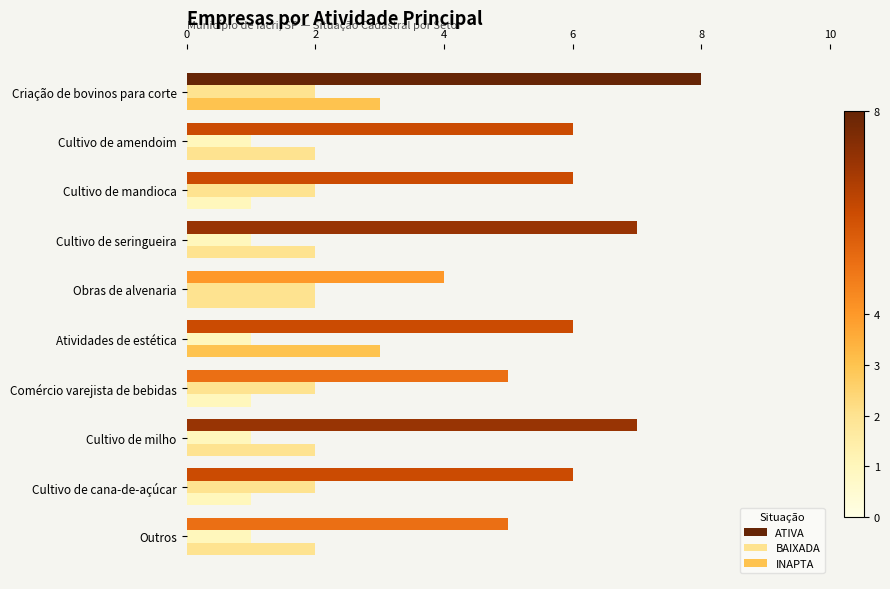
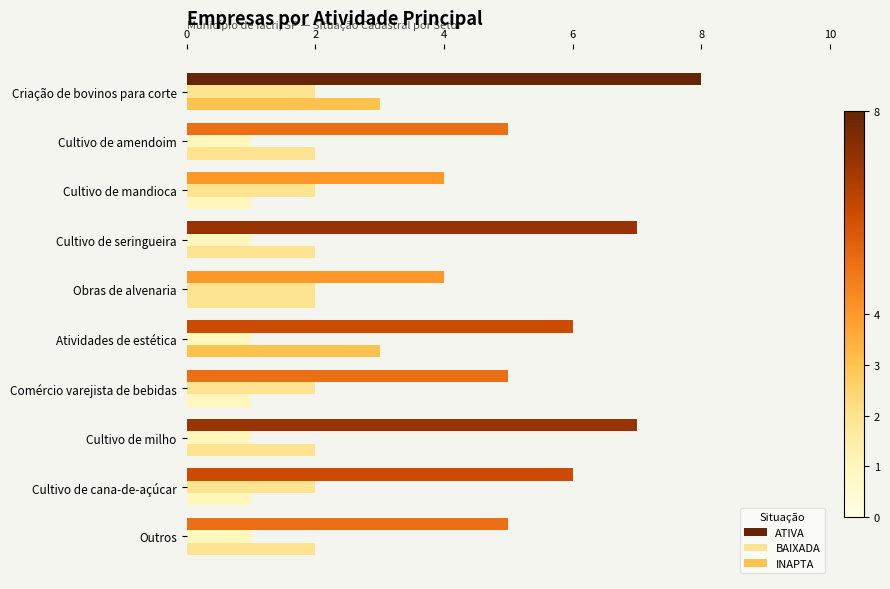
  {
    "ATIVA": {
      "Criação de bovinos para corte": 8,
-     "Cultivo de amendoim": 6,
-     "Cultivo de mandioca": 6,
+     "Cultivo de amendoim": 5,
+     "Cultivo de mandioca": 4,
      "Cultivo de seringueira": 7,
      "Obras de alvenaria": 4,
      "Atividades de estética": 6,
      "Comércio varejista de bebidas": 5,
      "Cultivo de milho": 7,
      "Cultivo de cana-de-açúcar": 6,
      "Outros": 5
    },
    "BAIXADA": {
      "Criação de bovinos para corte": 2,
      "Cultivo de amendoim": 1,
      "Cultivo de mandioca": 2,
      "Cultivo de seringueira": 1,
      "Obras de alvenaria": 2,
      "Atividades de estética": 1,
      "Comércio varejista de bebidas": 2,
      "Cultivo de milho": 1,
      "Cultivo de cana-de-açúcar": 2,
      "Outros": 1
    },
    "INAPTA": {
      "Criação de bovinos para corte": 3,
      "Cultivo de amendoim": 2,
      "Cultivo de mandioca": 1,
      "Cultivo de seringueira": 2,
      "Obras de alvenaria": 2,
      "Atividades de estética": 3,
      "Comércio varejista de bebidas": 1,
      "Cultivo de milho": 2,
      "Cultivo de cana-de-açúcar": 1,
      "Outros": 2
    }
  }
